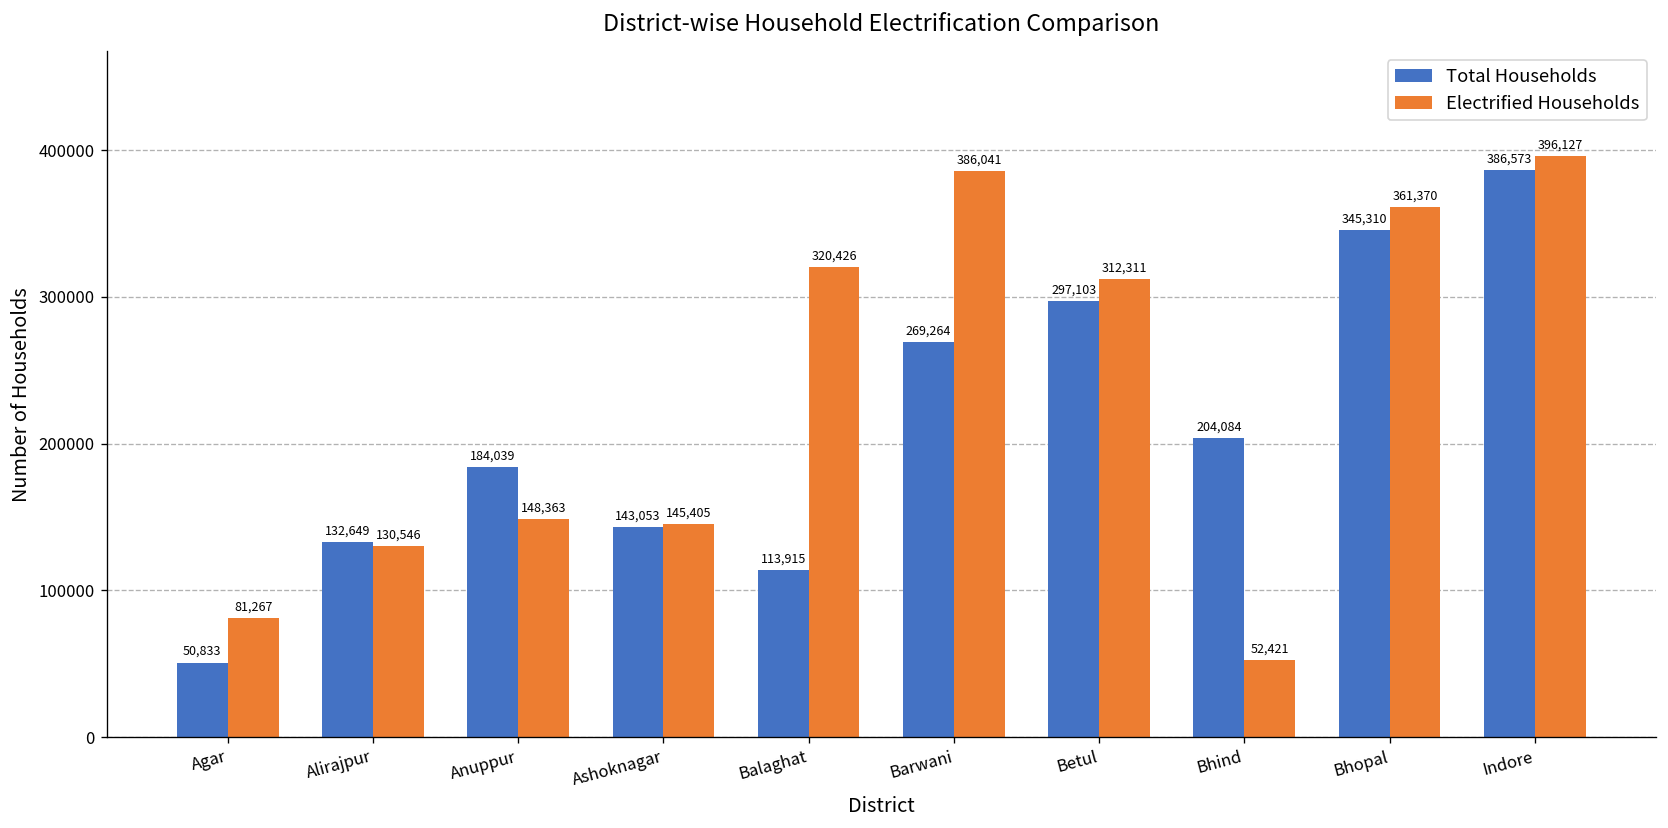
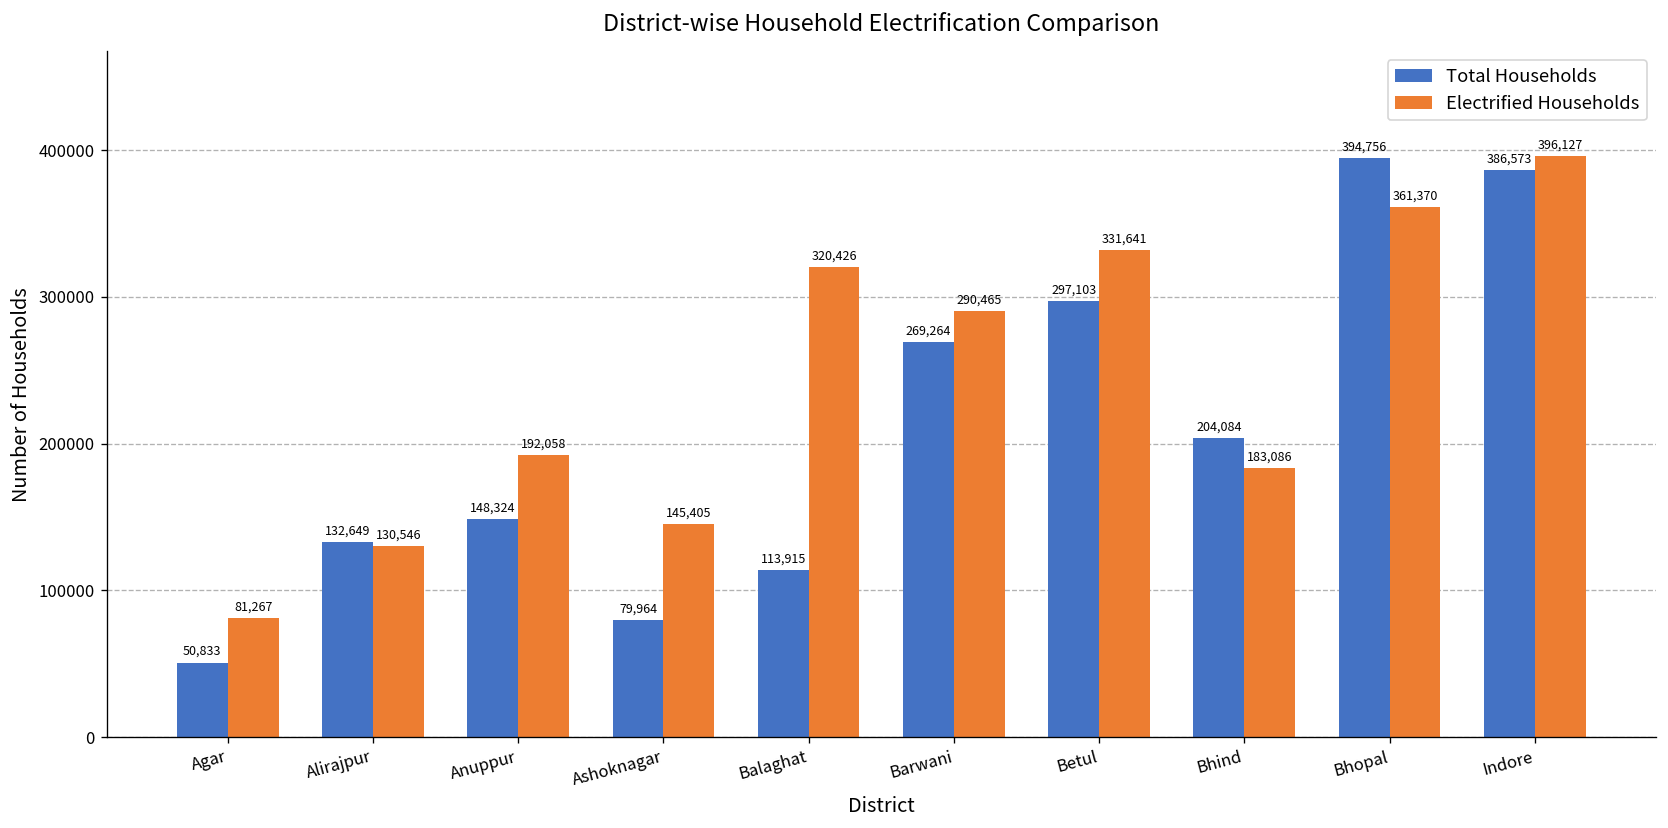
  {
    "Total Households": {
      "Agar": "50,833",
      "Alirajpur": "132,649",
-     "Anuppur": "184,039",
-     "Ashoknagar": "143,053",
+     "Anuppur": "148,324",
+     "Ashoknagar": "79,964",
      "Balaghat": "113,915",
      "Barwani": "269,264",
      "Betul": "297,103",
      "Bhind": "204,084",
-     "Bhopal": "345,310",
+     "Bhopal": "394,756",
      "Indore": "386,573"
    },
    "Electrified Households": {
      "Agar": "81,267",
      "Alirajpur": "130,546",
-     "Anuppur": "148,363",
+     "Anuppur": "192,058",
      "Ashoknagar": "145,405",
      "Balaghat": "320,426",
-     "Barwani": "386,041",
-     "Betul": "312,311",
-     "Bhind": "52,421",
+     "Barwani": "290,465",
+     "Betul": "331,641",
+     "Bhind": "183,086",
      "Bhopal": "361,370",
      "Indore": "396,127"
    }
  }
